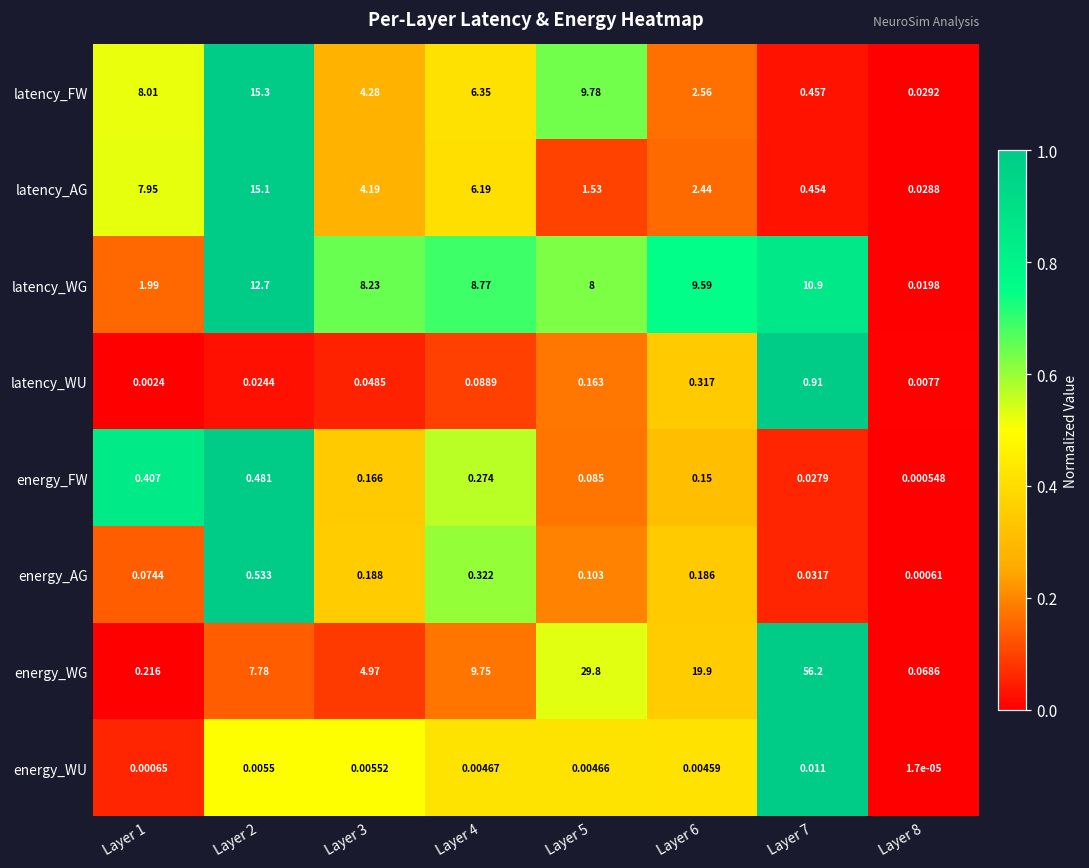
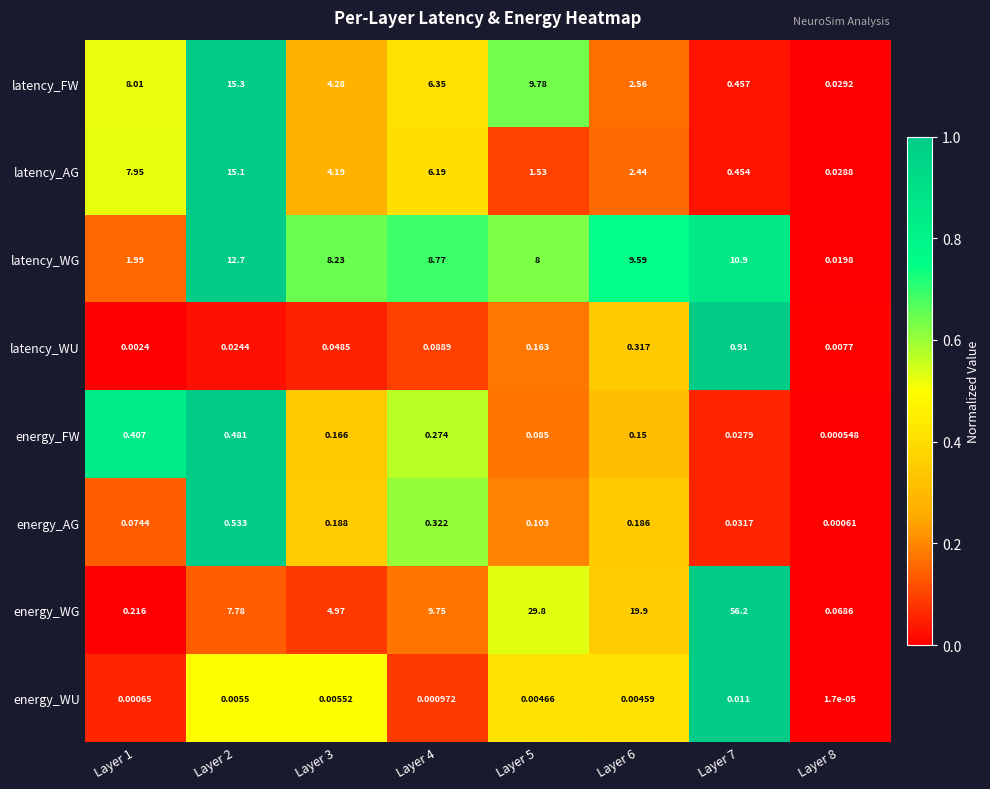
  {
    "latency_FW": {
      "Layer 1": "8.01",
      "Layer 2": "15.3",
      "Layer 3": "4.28",
      "Layer 4": "6.35",
      "Layer 5": "9.78",
      "Layer 6": "2.56",
      "Layer 7": "0.457",
      "Layer 8": "0.0292"
    },
    "latency_AG": {
      "Layer 1": "7.95",
      "Layer 2": "15.1",
      "Layer 3": "4.19",
      "Layer 4": "6.19",
      "Layer 5": "1.53",
      "Layer 6": "2.44",
      "Layer 7": "0.454",
      "Layer 8": "0.0288"
    },
    "latency_WG": {
      "Layer 1": "1.99",
      "Layer 2": "12.7",
      "Layer 3": "8.23",
      "Layer 4": "8.77",
      "Layer 5": "8",
      "Layer 6": "9.59",
      "Layer 7": "10.9",
      "Layer 8": "0.0198"
    },
    "latency_WU": {
      "Layer 1": "0.0024",
      "Layer 2": "0.0244",
      "Layer 3": "0.0485",
      "Layer 4": "0.0889",
      "Layer 5": "0.163",
      "Layer 6": "0.317",
      "Layer 7": "0.91",
      "Layer 8": "0.0077"
    },
    "energy_FW": {
      "Layer 1": "0.407",
      "Layer 2": "0.481",
      "Layer 3": "0.166",
      "Layer 4": "0.274",
      "Layer 5": "0.085",
      "Layer 6": "0.15",
      "Layer 7": "0.0279",
      "Layer 8": "0.000548"
    },
    "energy_AG": {
      "Layer 1": "0.0744",
      "Layer 2": "0.533",
      "Layer 3": "0.188",
      "Layer 4": "0.322",
      "Layer 5": "0.103",
      "Layer 6": "0.186",
      "Layer 7": "0.0317",
      "Layer 8": "0.00061"
    },
    "energy_WG": {
      "Layer 1": "0.216",
      "Layer 2": "7.78",
      "Layer 3": "4.97",
      "Layer 4": "9.75",
      "Layer 5": "29.8",
      "Layer 6": "19.9",
      "Layer 7": "56.2",
      "Layer 8": "0.0686"
    },
    "energy_WU": {
      "Layer 1": "0.00065",
      "Layer 2": "0.0055",
      "Layer 3": "0.00552",
-     "Layer 4": "0.00467",
+     "Layer 4": "0.000972",
      "Layer 5": "0.00466",
      "Layer 6": "0.00459",
      "Layer 7": "0.011",
      "Layer 8": "1.7e-05"
    }
  }
